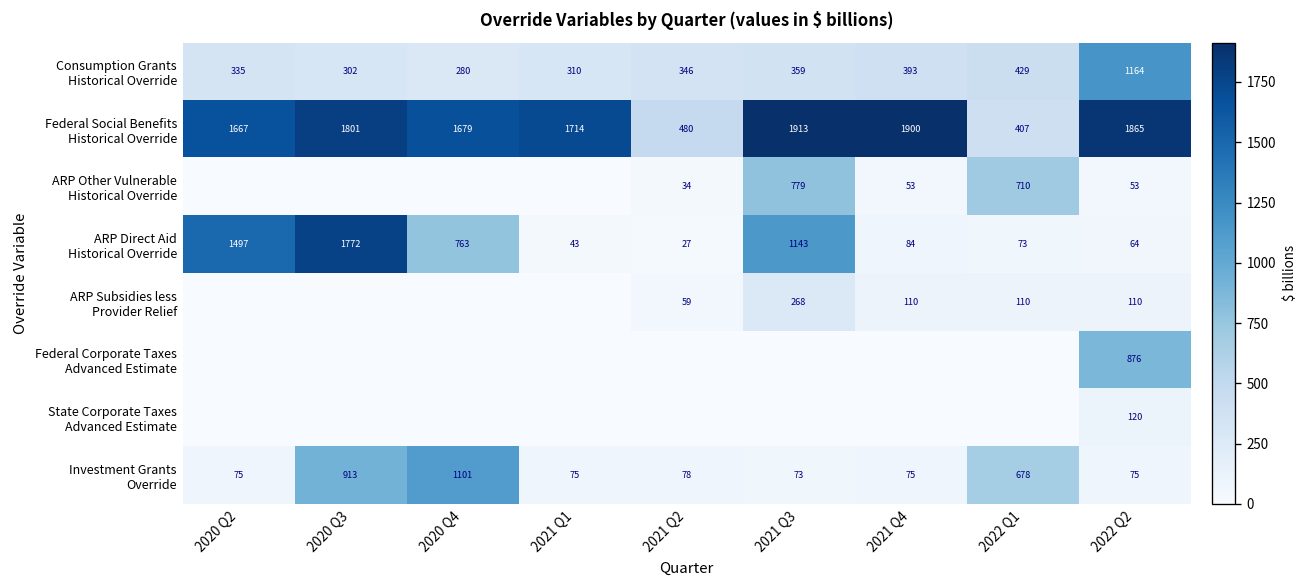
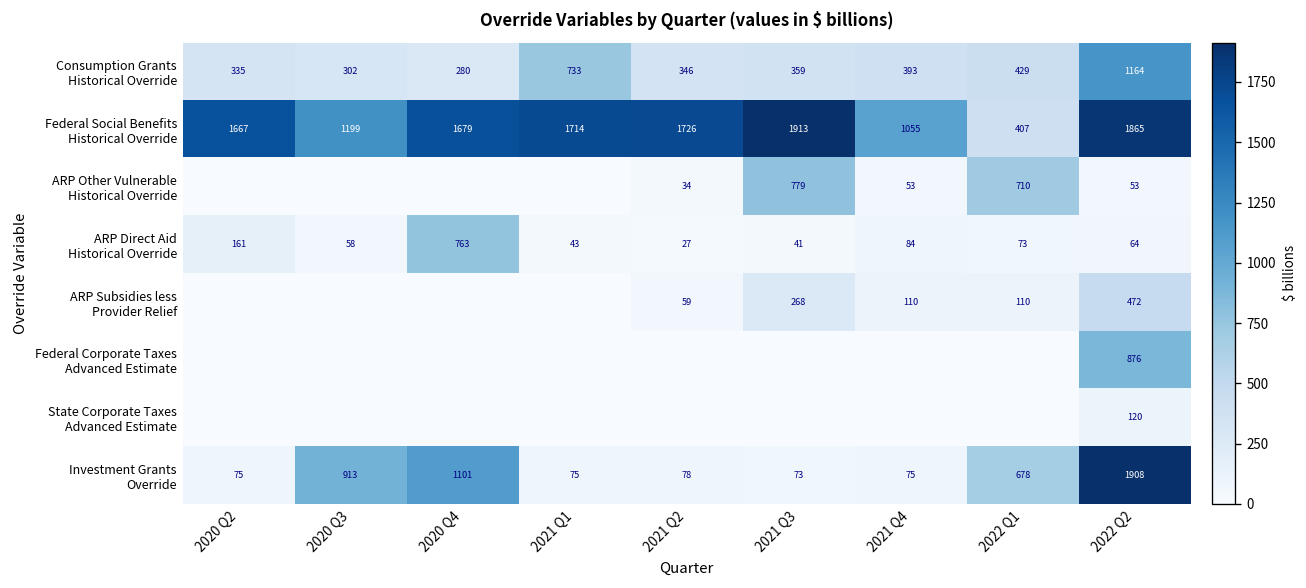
  {
    "Consumption Grants Historical Override": {
      "2020 Q2": 335,
      "2020 Q3": 302,
      "2020 Q4": 280,
-     "2021 Q1": 310,
+     "2021 Q1": 733,
      "2021 Q2": 346,
      "2021 Q3": 359,
      "2021 Q4": 393,
      "2022 Q1": 429,
      "2022 Q2": 1164
    },
    "Federal Social Benefits Historical Override": {
      "2020 Q2": 1667,
-     "2020 Q3": 1801,
+     "2020 Q3": 1199,
      "2020 Q4": 1679,
      "2021 Q1": 1714,
-     "2021 Q2": 480,
+     "2021 Q2": 1726,
      "2021 Q3": 1913,
-     "2021 Q4": 1900,
+     "2021 Q4": 1055,
      "2022 Q1": 407,
      "2022 Q2": 1865
    },
    "ARP Other Vulnerable Historical Override": {
      "2021 Q2": 34,
      "2021 Q3": 779,
      "2021 Q4": 53,
      "2022 Q1": 710,
      "2022 Q2": 53
    },
    "ARP Direct Aid Historical Override": {
-     "2020 Q2": 1497,
-     "2020 Q3": 1772,
+     "2020 Q2": 161,
+     "2020 Q3": 58,
      "2020 Q4": 763,
      "2021 Q1": 43,
      "2021 Q2": 27,
-     "2021 Q3": 1143,
+     "2021 Q3": 41,
      "2021 Q4": 84,
      "2022 Q1": 73,
      "2022 Q2": 64
    },
    "ARP Subsidies less Provider Relief": {
      "2021 Q2": 59,
      "2021 Q3": 268,
      "2021 Q4": 110,
      "2022 Q1": 110,
-     "2022 Q2": 110
+     "2022 Q2": 472
    },
    "Federal Corporate Taxes Advanced Estimate": {
      "2022 Q2": 876
    },
    "State Corporate Taxes Advanced Estimate": {
      "2022 Q2": 120
    },
    "Investment Grants Override": {
      "2020 Q2": 75,
      "2020 Q3": 913,
      "2020 Q4": 1101,
      "2021 Q1": 75,
      "2021 Q2": 78,
      "2021 Q3": 73,
      "2021 Q4": 75,
      "2022 Q1": 678,
-     "2022 Q2": 75
+     "2022 Q2": 1908
    }
  }
